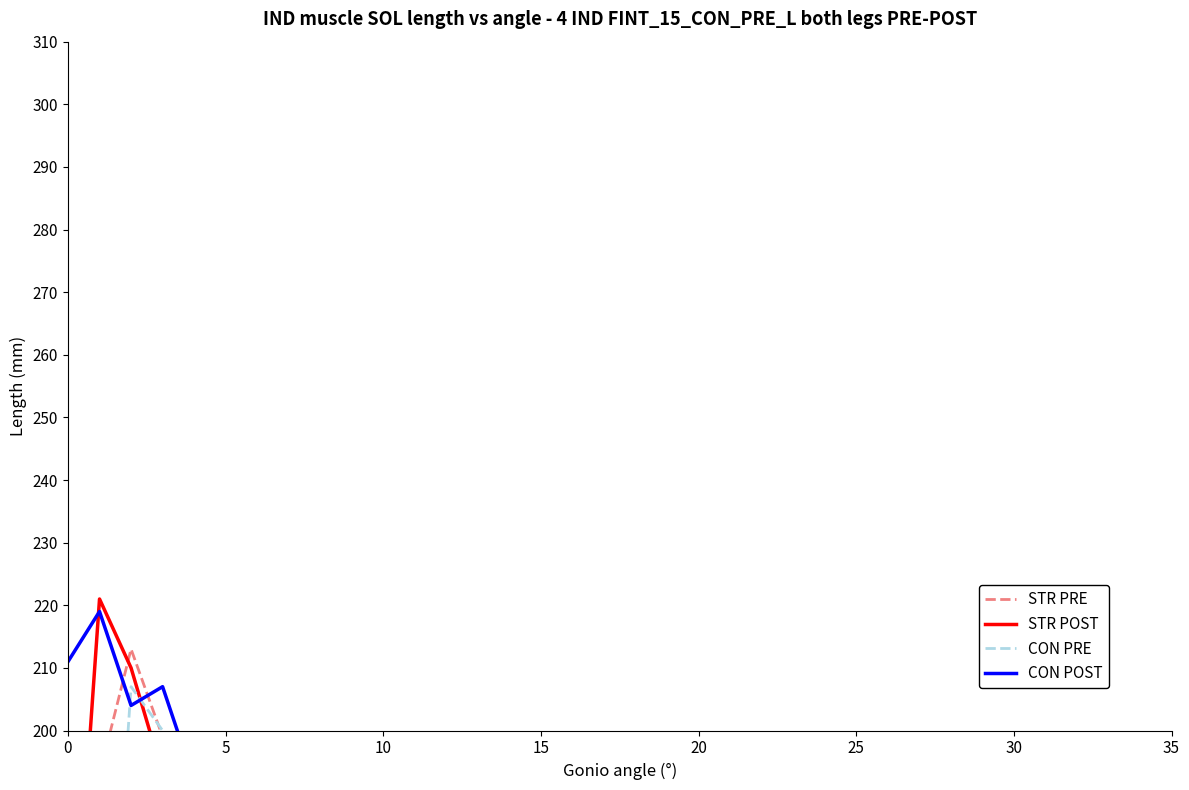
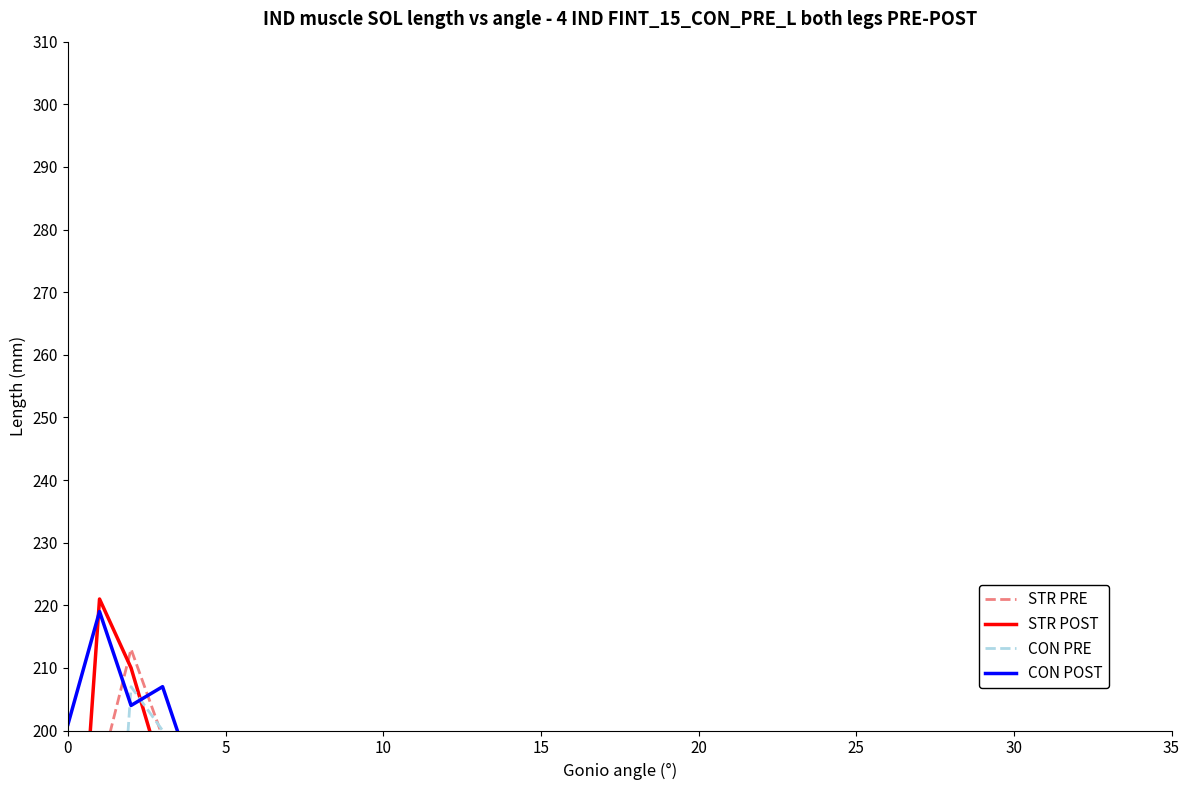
  {
    "CON POST": {
-     "0": 211
+     "0": 201
    }
  }
